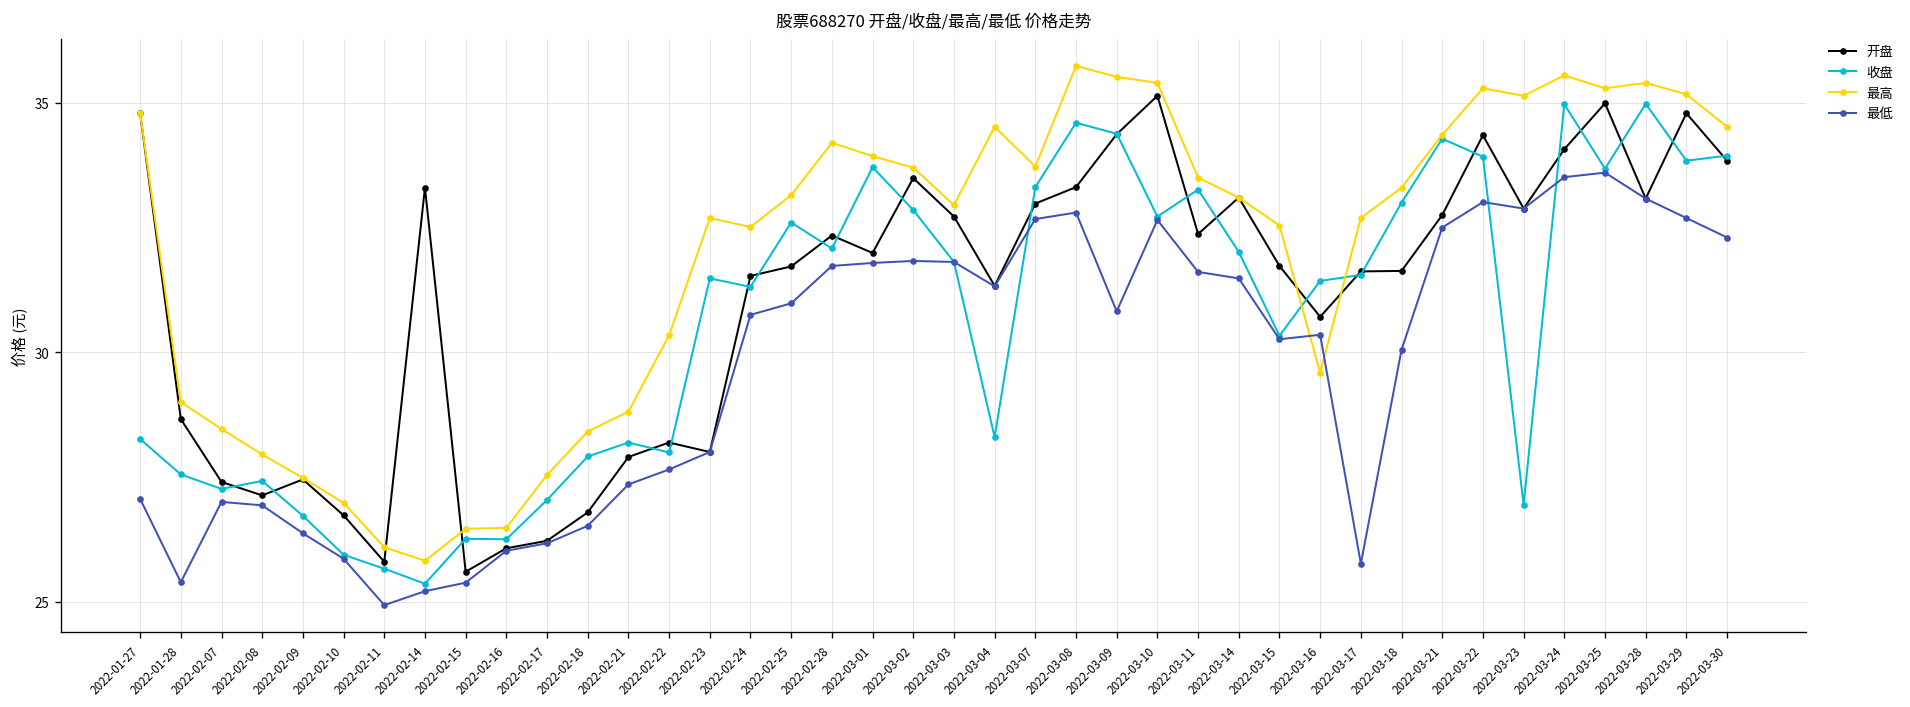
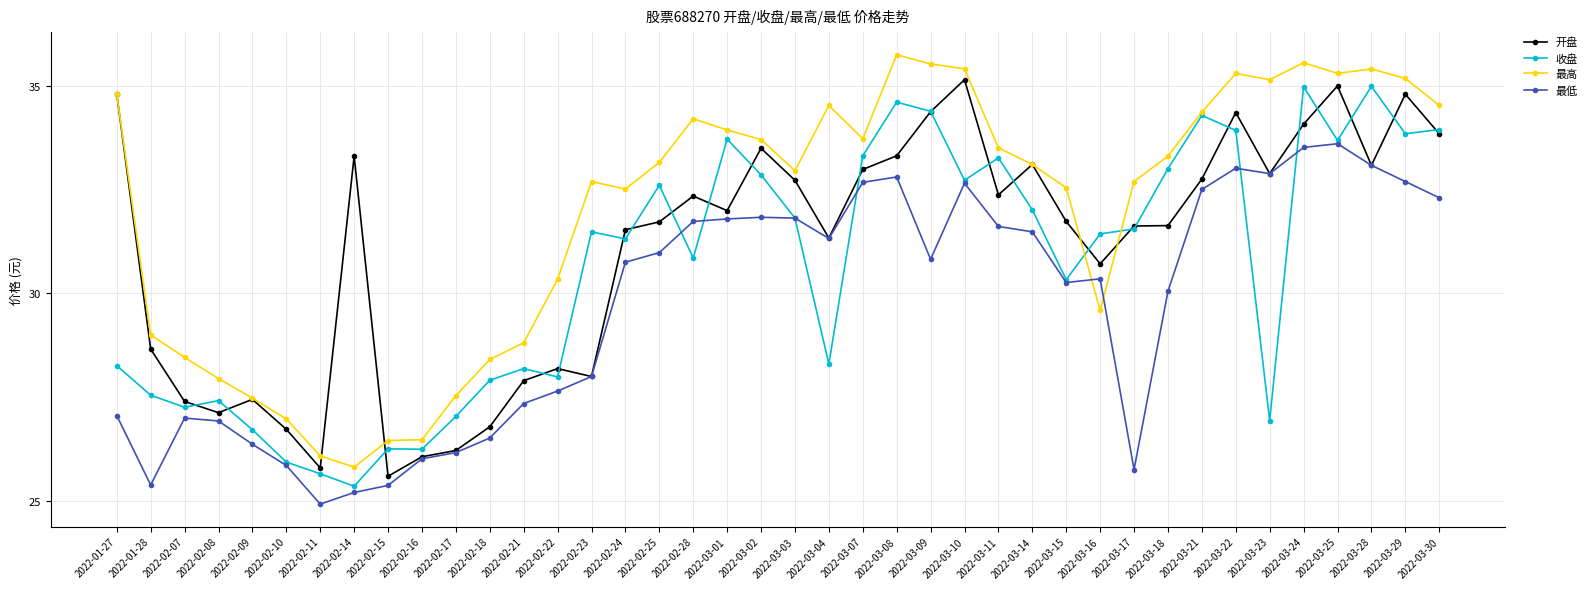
  {
    "开盘": {
      "2022-01-28": 28.7,
      "2022-02-07": 27.4,
      "2022-02-08": 27.1,
      "2022-02-10": 26.7,
      "2022-02-11": 25.8,
      "2022-02-14": 33.3,
      "2022-02-15": 25.6,
      "2022-02-18": 26.8,
      "2022-02-21": 27.9,
      "2022-02-22": 28.2,
      "2022-02-24": 31.5,
      "2022-02-25": 31.7,
      "2022-02-28": 32.3,
      "2022-03-01": 32.0,
      "2022-03-02": 33.5,
      "2022-03-03": 32.7,
      "2022-03-07": 33.0,
      "2022-03-08": 33.3,
      "2022-03-10": 35.1,
      "2022-03-11": 32.4,
      "2022-03-15": 31.7,
      "2022-03-16": 30.7,
      "2022-03-17": 31.6,
      "2022-03-18": 31.6,
      "2022-03-21": 32.8,
      "2022-03-22": 34.4,
      "2022-03-24": 34.1,
      "2022-03-25": 35.0,
      "2022-03-29": 34.8,
      "2022-03-30": 33.8
    },
    "收盘": {
      "2022-01-27": 28.3,
      "2022-01-28": 27.6,
      "2022-02-07": 27.3,
      "2022-02-08": 27.4,
      "2022-02-09": 26.7,
      "2022-02-10": 25.9,
      "2022-02-11": 25.7,
      "2022-02-14": 25.4,
      "2022-02-15": 26.3,
      "2022-02-16": 26.3,
      "2022-02-17": 27.0,
      "2022-02-18": 27.9,
      "2022-02-21": 28.2,
      "2022-02-22": 28.0,
      "2022-02-23": 31.5,
      "2022-02-24": 31.3,
      "2022-02-25": 32.6,
-     "2022-02-28": 32.1,
+     "2022-02-28": 30.9,
      "2022-03-01": 33.7,
      "2022-03-02": 32.9,
      "2022-03-04": 28.3,
      "2022-03-07": 33.3,
      "2022-03-08": 34.6,
      "2022-03-10": 32.7,
      "2022-03-11": 33.3,
      "2022-03-14": 32.0,
      "2022-03-15": 30.3,
      "2022-03-16": 31.4,
      "2022-03-17": 31.6,
      "2022-03-18": 33.0,
      "2022-03-21": 34.3,
      "2022-03-22": 33.9,
      "2022-03-23": 26.9,
      "2022-03-24": 35.0,
      "2022-03-25": 33.7,
      "2022-03-28": 35.0,
      "2022-03-29": 33.8,
      "2022-03-30": 33.9
    },
    "最高": {
      "2022-01-28": 29.0,
      "2022-02-07": 28.5,
      "2022-02-08": 28.0,
      "2022-02-10": 27.0,
      "2022-02-11": 26.1,
      "2022-02-14": 25.8,
      "2022-02-15": 26.5,
      "2022-02-16": 26.5,
      "2022-02-17": 27.5,
      "2022-02-18": 28.4,
      "2022-02-21": 28.8,
      "2022-02-22": 30.3,
      "2022-02-23": 32.7,
      "2022-02-24": 32.5,
      "2022-02-25": 33.2,
      "2022-02-28": 34.2,
      "2022-03-01": 33.9,
      "2022-03-02": 33.7,
      "2022-03-03": 33.0,
      "2022-03-04": 34.5,
      "2022-03-07": 33.7,
      "2022-03-08": 35.7,
      "2022-03-09": 35.5,
      "2022-03-10": 35.4,
      "2022-03-11": 33.5,
      "2022-03-15": 32.5,
      "2022-03-16": 29.6,
      "2022-03-17": 32.7,
      "2022-03-18": 33.3,
      "2022-03-21": 34.4,
      "2022-03-22": 35.3,
      "2022-03-23": 35.1,
      "2022-03-24": 35.6,
      "2022-03-25": 35.3,
      "2022-03-28": 35.4,
      "2022-03-29": 35.2,
      "2022-03-30": 34.5
    },
    "最低": {
      "2022-01-27": 27.1,
      "2022-01-28": 25.4,
      "2022-02-07": 27.0,
      "2022-02-08": 26.9,
      "2022-02-09": 26.4,
      "2022-02-10": 25.9,
      "2022-02-11": 24.9,
      "2022-02-14": 25.2,
      "2022-02-15": 25.4,
      "2022-02-18": 26.5,
      "2022-02-21": 27.4,
      "2022-02-22": 27.7,
      "2022-02-24": 30.8,
      "2022-02-25": 31.0,
      "2022-02-28": 31.7,
      "2022-03-01": 31.8,
      "2022-03-02": 31.8,
      "2022-03-07": 32.7,
      "2022-03-08": 32.8,
      "2022-03-09": 30.8,
      "2022-03-10": 32.7,
      "2022-03-11": 31.6,
      "2022-03-14": 31.5,
      "2022-03-15": 30.3,
      "2022-03-16": 30.4,
      "2022-03-17": 25.8,
      "2022-03-18": 30.1,
      "2022-03-21": 32.5,
      "2022-03-22": 33.0,
      "2022-03-24": 33.5,
      "2022-03-25": 33.6,
      "2022-03-29": 32.7,
      "2022-03-30": 32.3
    }
  }
